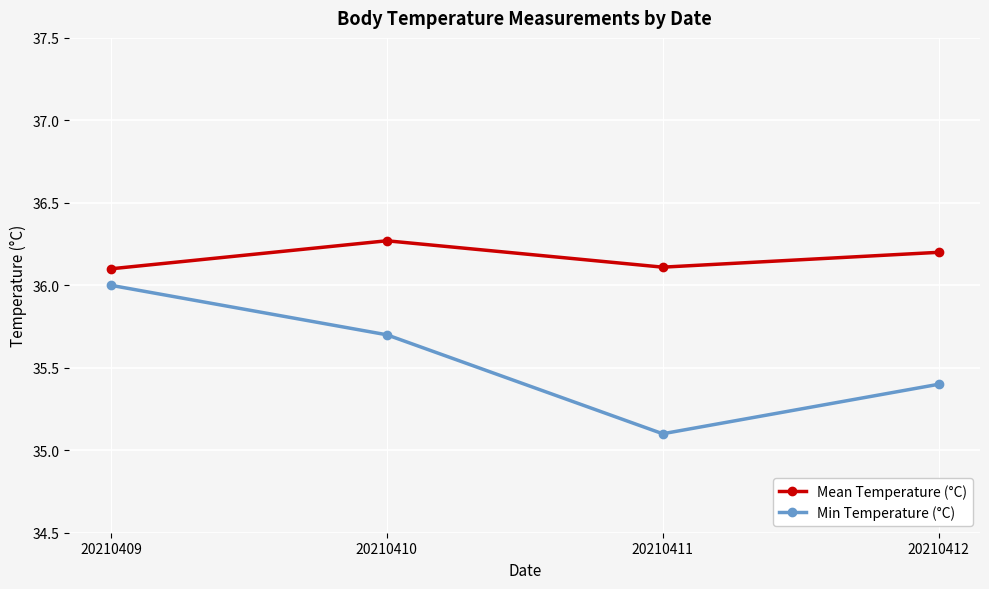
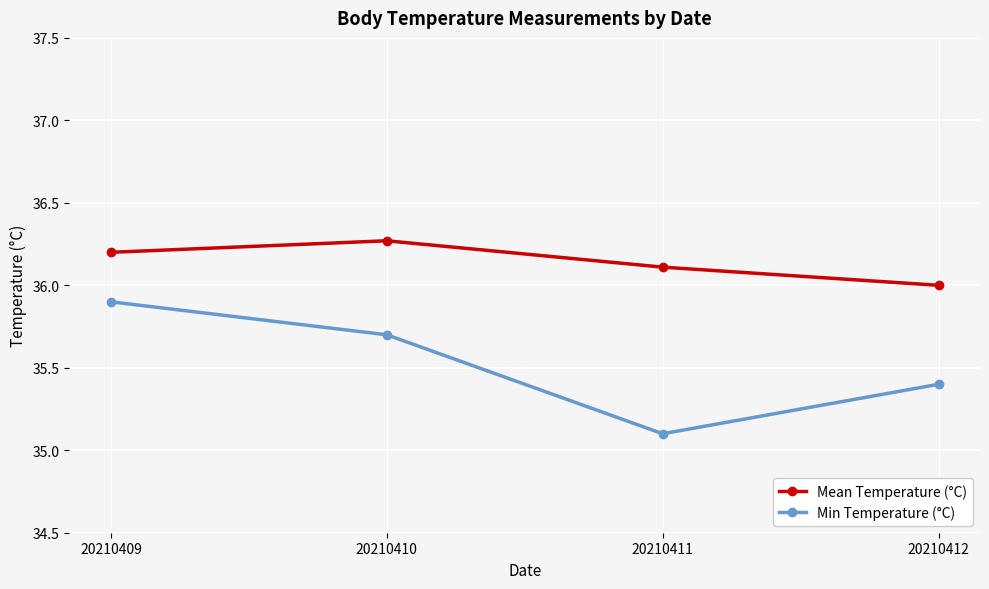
  {
    "Mean Temperature (°C)": {
-     "20210409": 36.1,
+     "20210409": 36.2,
      "20210410": 36.27,
      "20210411": 36.1,
-     "20210412": 36.2
+     "20210412": 36.0
    },
    "Min Temperature (°C)": {
-     "20210409": 36.0,
+     "20210409": 35.9,
      "20210410": 35.7,
      "20210411": 35.1,
      "20210412": 35.4
    }
  }
